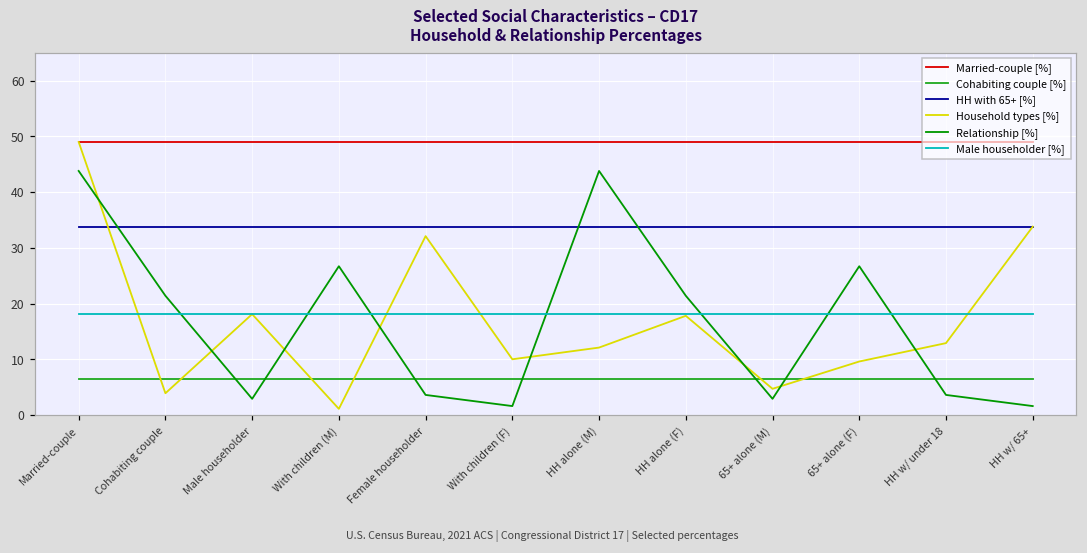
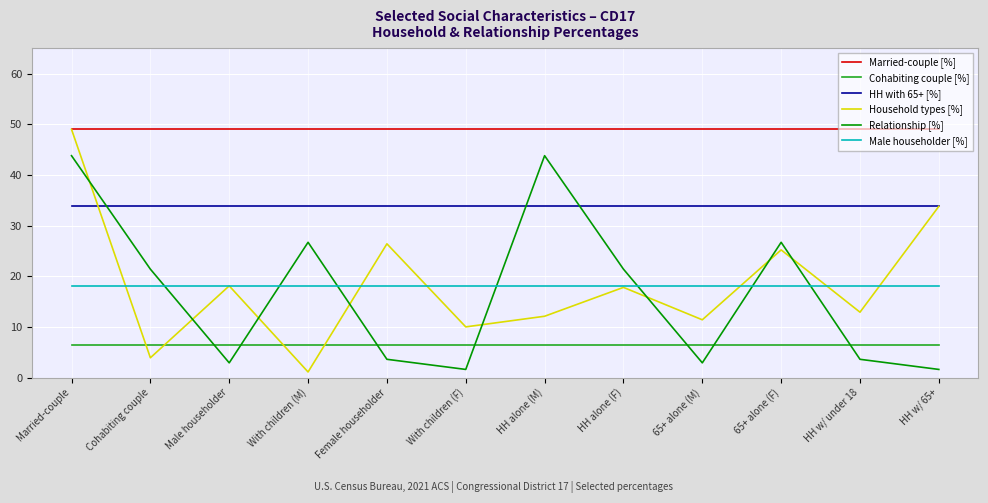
  {
    "Married-couple [%]": {
      "Cohabiting couple": 49,
      "Male householder": 49,
      "With children (M)": 49,
      "Female householder": 49,
      "With children (F)": 49,
      "HH alone (M)": 49,
      "HH alone (F)": 49,
      "65+ alone (M)": 49,
      "65+ alone (F)": 49
    },
    "HH with 65+ [%]": {
      "Married-couple": 34,
      "Cohabiting couple": 34,
      "Male householder": 34,
      "With children (M)": 34,
      "Female householder": 34,
      "With children (F)": 34,
      "HH alone (M)": 34,
      "HH alone (F)": 34,
      "65+ alone (M)": 34,
      "65+ alone (F)": 34,
      "HH w/ under 18": 34
    },
    "Household types [%]": {
      "Cohabiting couple": 4,
      "With children (M)": 1,
-     "Female householder": 32,
+     "Female householder": 26,
      "With children (F)": 10,
      "HH alone (M)": 12,
-     "65+ alone (M)": 5,
-     "65+ alone (F)": 10,
+     "65+ alone (M)": 11,
+     "65+ alone (F)": 25,
      "HH w/ under 18": 13
    },
    "Male householder [%]": {
      "Married-couple": 18,
      "Cohabiting couple": 18,
      "With children (M)": 18,
      "Female householder": 18,
      "With children (F)": 18,
      "HH alone (M)": 18,
      "65+ alone (M)": 18,
      "65+ alone (F)": 18,
      "HH w/ under 18": 18,
      "HH w/ 65+": 18
    }
  }
